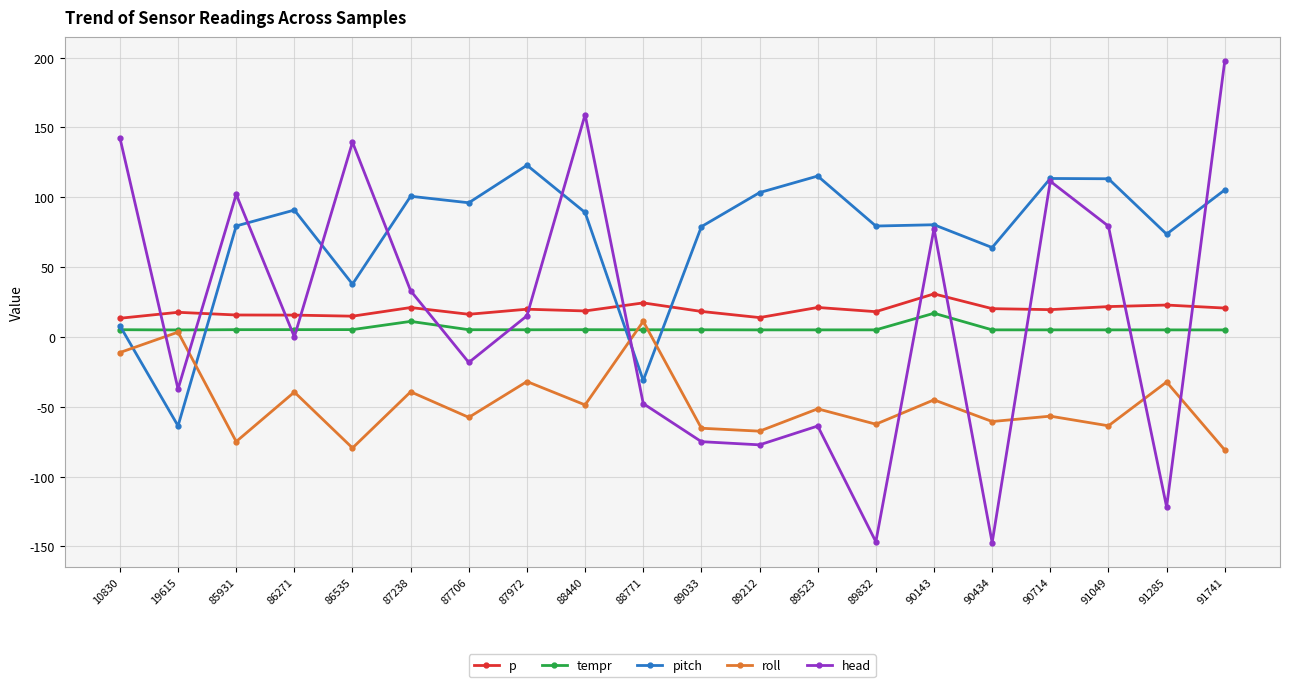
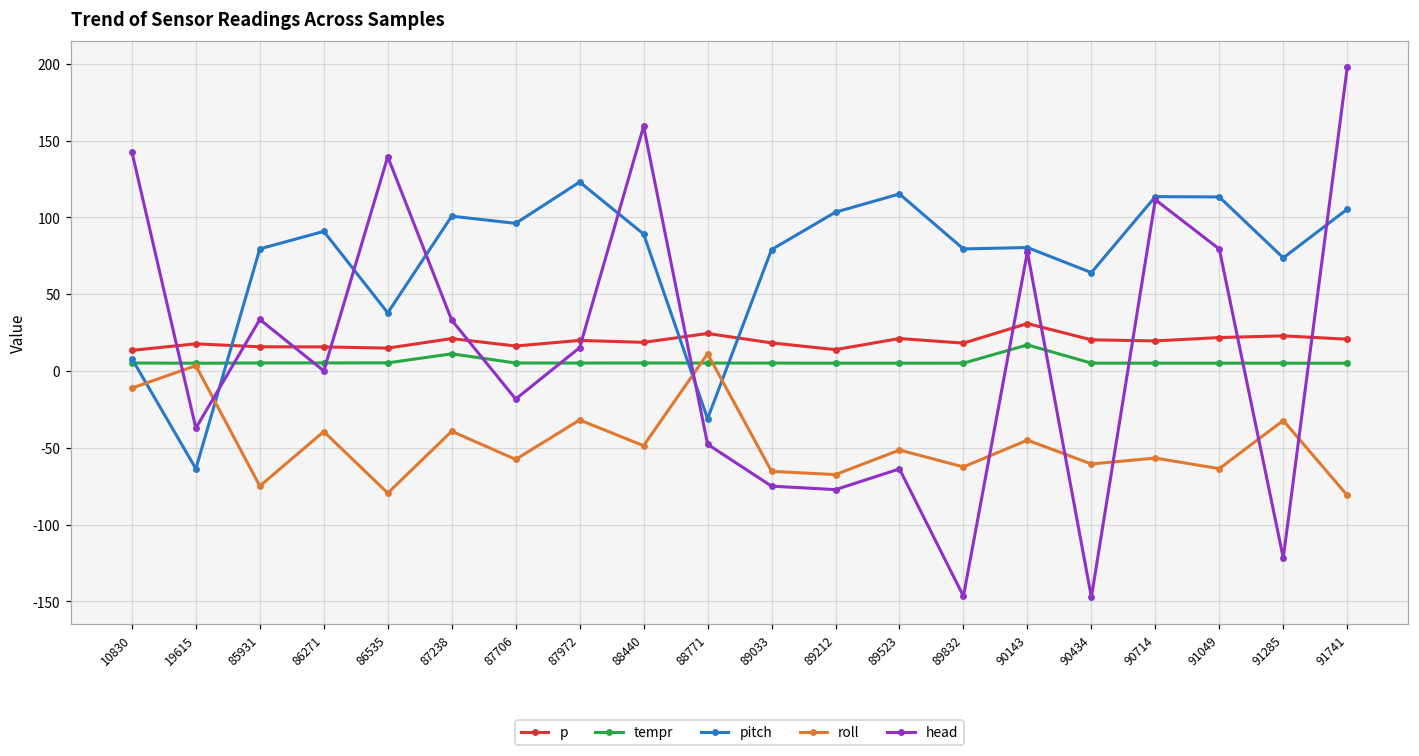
  {
    "p": {
      "10830": 13,
      "19615": 18,
      "85931": 16,
      "86271": 16,
      "86535": 15,
      "87238": 21,
      "87706": 16,
      "87972": 20,
      "88440": 19,
      "88771": 24,
      "89033": 18,
      "89212": 14,
      "89523": 21,
      "89832": 18,
      "90143": 31,
      "90434": 20,
      "90714": 20,
      "91049": 22,
      "91285": 23,
      "91741": 21
    },
    "tempr": {
      "10830": 5,
      "85931": 5,
      "86271": 5,
      "86535": 5,
      "87238": 11,
      "87706": 5,
      "87972": 5,
      "88440": 5,
      "88771": 5,
      "89033": 5,
      "89212": 5,
      "89523": 5,
      "89832": 5,
      "90143": 17,
      "90434": 5,
      "90714": 5,
      "91049": 5,
      "91285": 5,
      "91741": 5
    },
    "pitch": {
      "10830": 8,
      "19615": -64,
      "85931": 79,
      "86271": 91,
      "86535": 38,
      "87238": 101,
      "87706": 96,
      "87972": 123,
      "88440": 89,
      "88771": -31,
      "89033": 79,
      "89212": 103,
      "89523": 115,
      "89832": 79,
      "90143": 80,
      "90434": 64,
      "90714": 113,
      "91049": 113,
      "91285": 74,
      "91741": 105
    },
    "roll": {
      "10830": -11,
      "85931": -75,
      "86271": -40,
      "86535": -80,
      "87238": -39,
      "87706": -58,
      "87972": -32,
      "88440": -49,
      "88771": 11,
      "89033": -65,
      "89212": -67,
      "89523": -52,
      "89832": -62,
      "90143": -45,
      "90434": -61,
      "90714": -57,
      "91049": -64,
      "91285": -32,
      "91741": -81
    },
    "head": {
      "10830": 143,
      "19615": -37,
-     "85931": 102,
+     "85931": 33,
      "86271": 0,
      "86535": 139,
      "87238": 33,
      "87706": -18,
      "87972": 15,
      "88440": 159,
      "88771": -48,
      "89033": -75,
      "89212": -77,
      "89523": -64,
      "89832": -147,
      "90143": 77,
      "90434": -147,
      "90714": 111,
      "91049": 79,
      "91285": -122,
      "91741": 198
    }
  }
